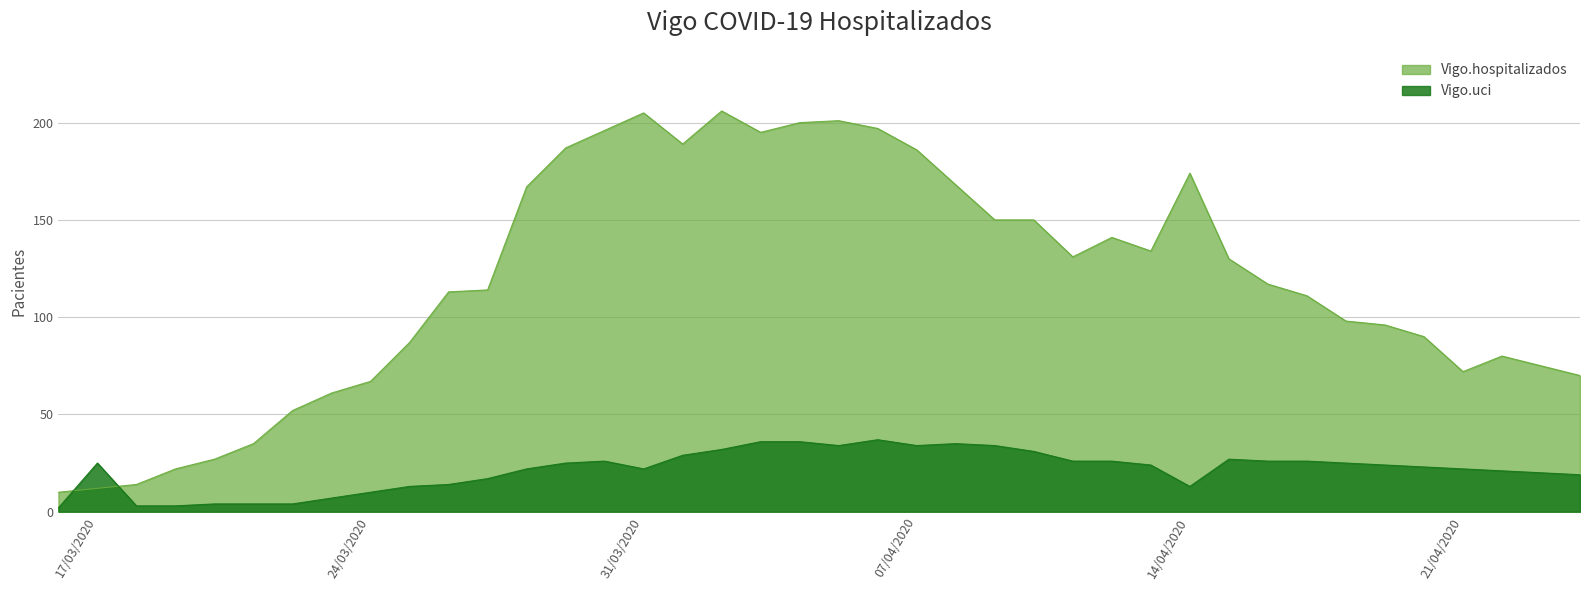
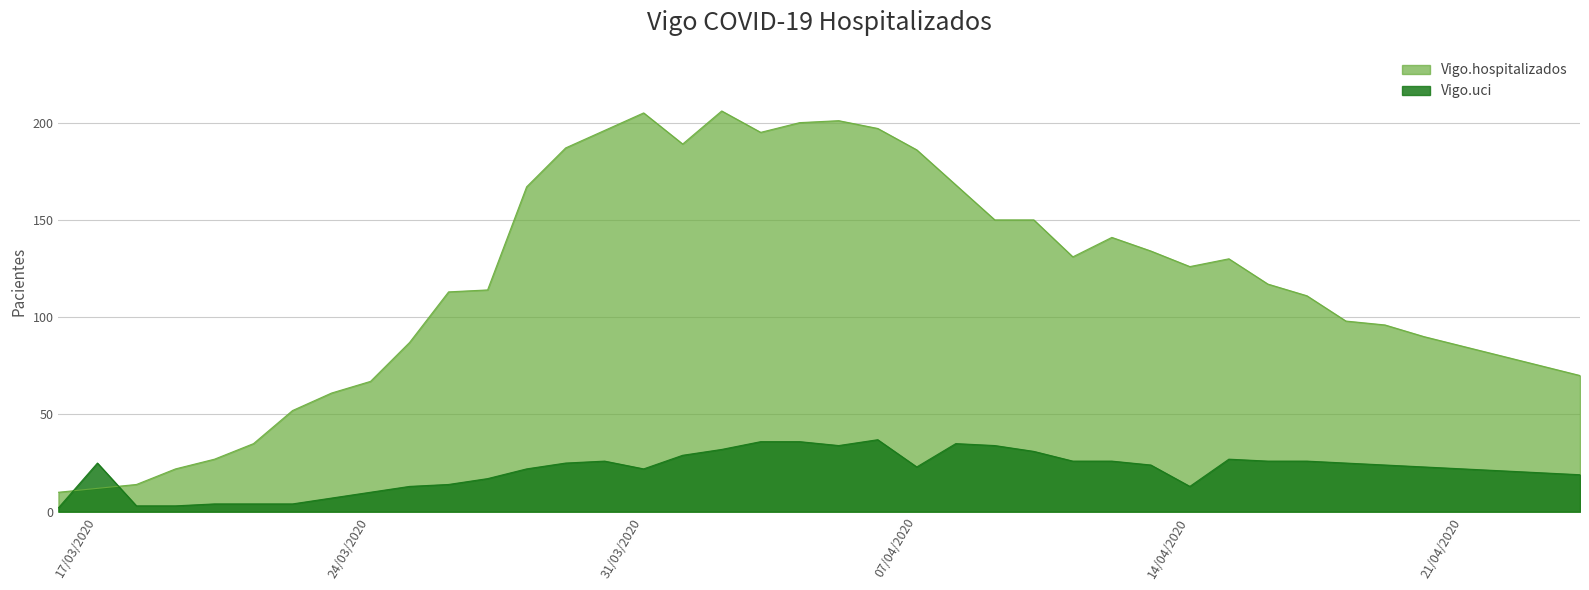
  {
    "Vigo.hospitalizados": {
      "17/03/2020": 12,
      "24/03/2020": 67,
      "31/03/2020": 205,
      "07/04/2020": 186,
-     "14/04/2020": 174,
-     "21/04/2020": 72
+     "14/04/2020": 126,
+     "21/04/2020": 85
    },
    "Vigo.uci": {
      "17/03/2020": 25,
      "24/03/2020": 10,
      "31/03/2020": 22,
-     "07/04/2020": 34,
+     "07/04/2020": 23,
      "14/04/2020": 13,
      "21/04/2020": 22
    }
  }
